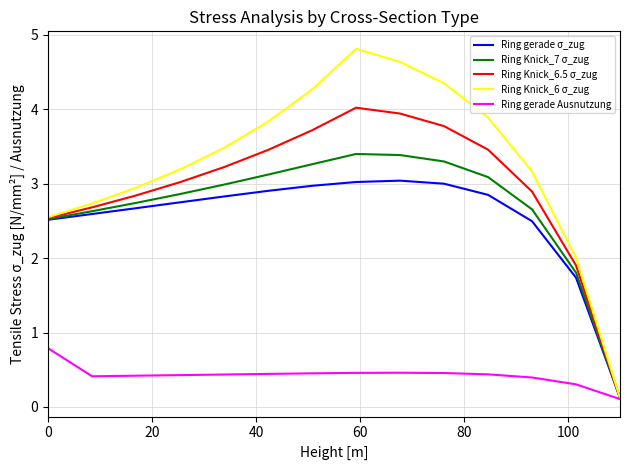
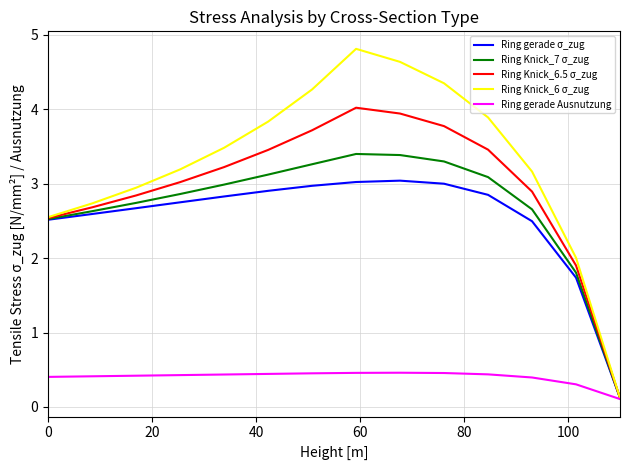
  {
    "Ring gerade Ausnutzung": {
-     "0": 0.8
+     "0": 0.4
    }
  }
